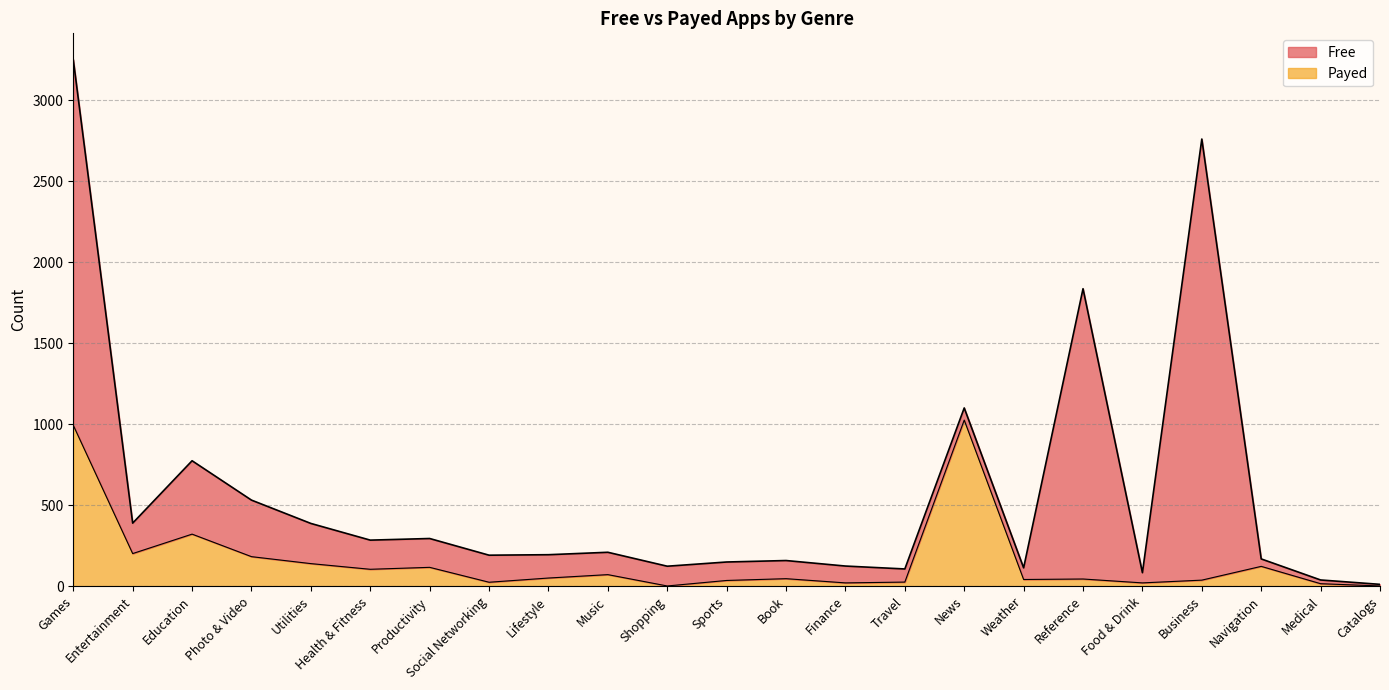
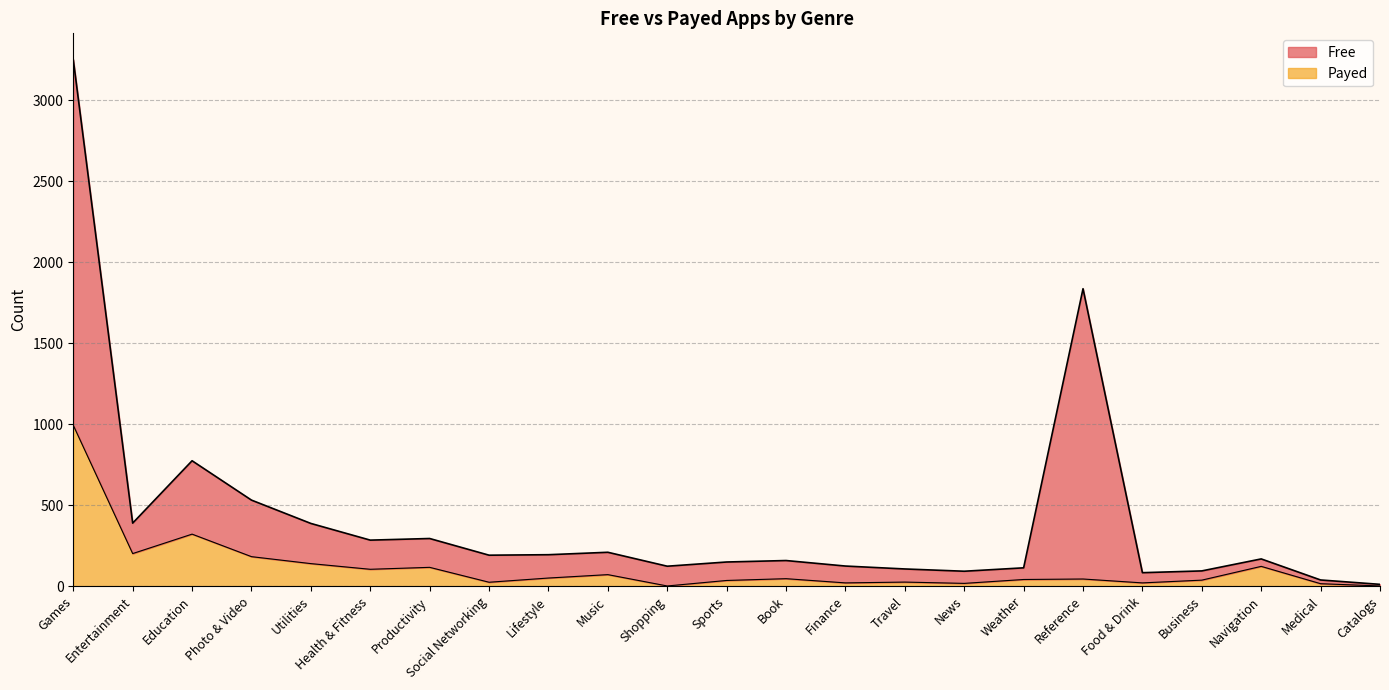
  {
    "Payed": {
      "Games": 990,
      "Entertainment": 200,
      "Education": 320,
      "Photo & Video": 180,
      "Utilities": 140,
      "Health & Fitness": 100,
      "Productivity": 120,
      "Social Networking": 20,
      "Lifestyle": 50,
      "Music": 70,
      "Shopping": 0,
      "Sports": 40,
      "Book": 50,
      "Finance": 20,
      "Travel": 30,
-     "News": 1030,
+     "News": 20,
      "Weather": 40,
      "Reference": 40,
      "Food & Drink": 20,
      "Business": 40,
      "Navigation": 120,
      "Medical": 20
    },
    "Free": {
      "Games": 2260,
      "Entertainment": 190,
      "Education": 450,
      "Photo & Video": 350,
      "Utilities": 250,
      "Health & Fitness": 180,
      "Productivity": 180,
      "Social Networking": 170,
      "Lifestyle": 140,
      "Music": 140,
      "Shopping": 120,
      "Sports": 110,
      "Book": 110,
      "Finance": 100,
      "Travel": 80,
      "News": 80,
      "Weather": 70,
      "Reference": 1790,
      "Food & Drink": 60,
-     "Business": 2720,
+     "Business": 60,
      "Navigation": 50,
      "Medical": 20
    }
  }
